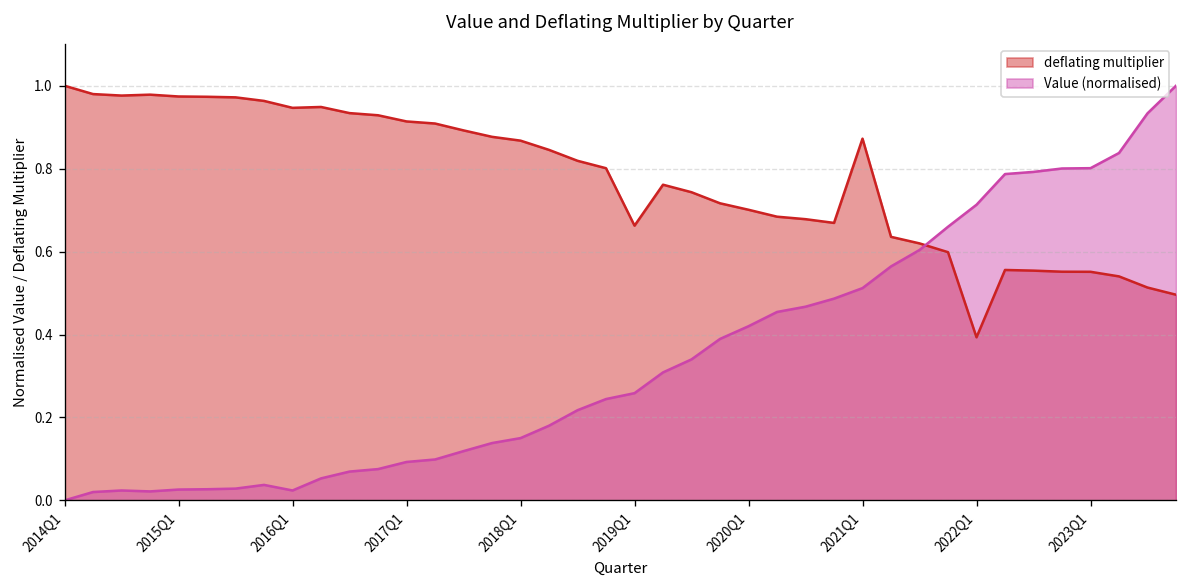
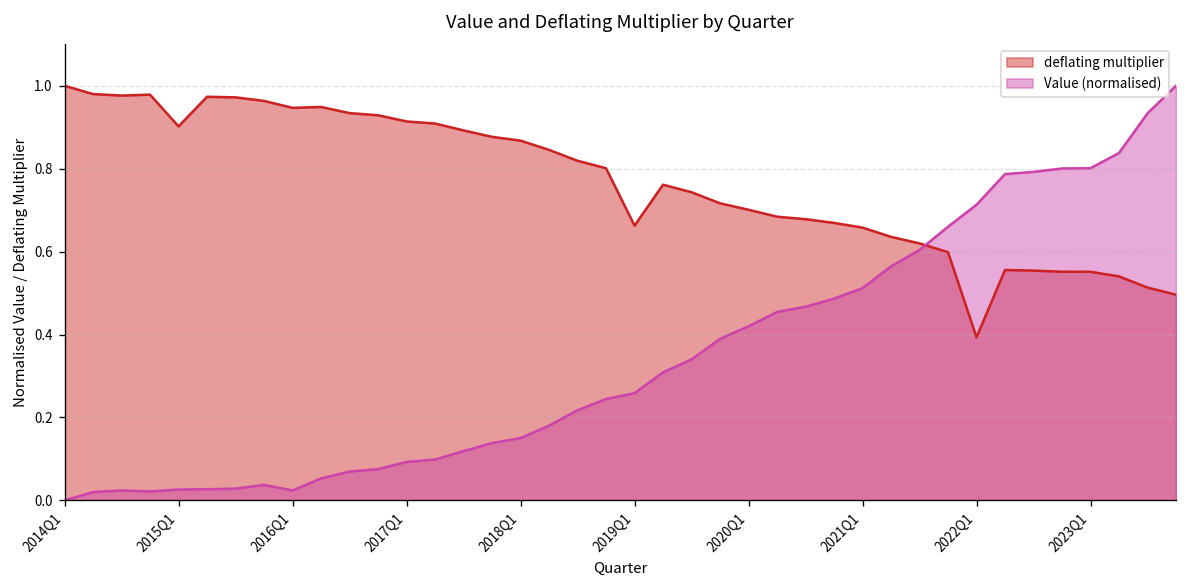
  {
    "deflating multiplier": {
      "2014Q1": 1.00,
-     "2015Q1": 0.97,
+     "2015Q1": 0.90,
      "2016Q1": 0.95,
      "2017Q1": 0.91,
      "2018Q1": 0.87,
      "2019Q1": 0.66,
      "2020Q1": 0.70,
-     "2021Q1": 0.87,
+     "2021Q1": 0.66,
      "2022Q1": 0.39,
      "2023Q1": 0.55
    },
    "Value (normalised)": {
      "2014Q1": 0.00,
      "2015Q1": 0.03,
      "2016Q1": 0.02,
      "2017Q1": 0.09,
      "2018Q1": 0.15,
      "2019Q1": 0.26,
      "2020Q1": 0.42,
      "2021Q1": 0.51,
      "2022Q1": 0.71,
      "2023Q1": 0.80
    }
  }
